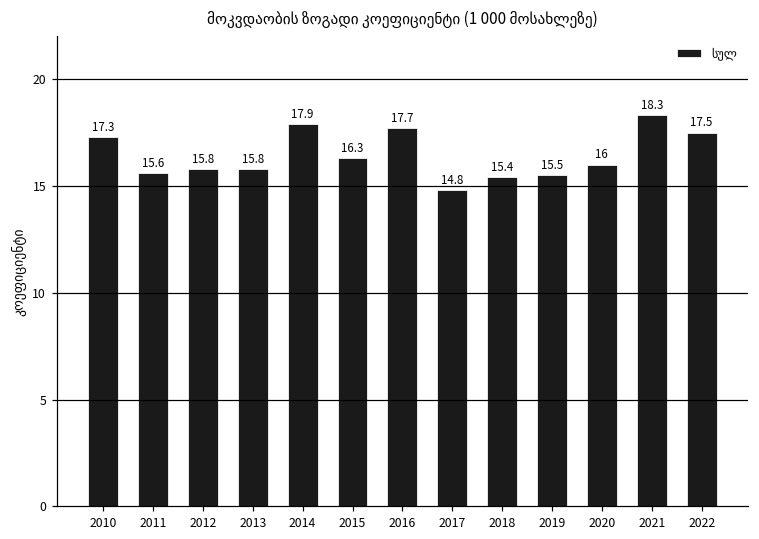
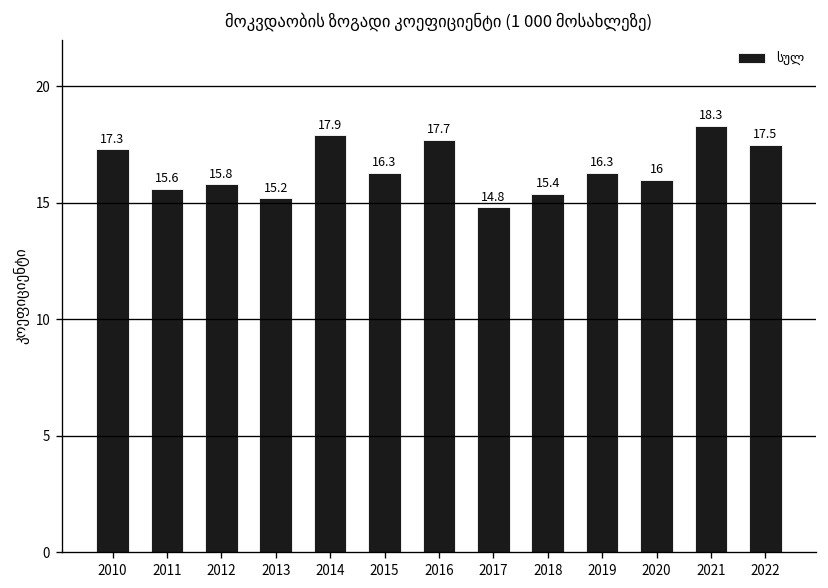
  {
    "2010": 17.3,
    "2011": 15.6,
    "2012": 15.8,
-   "2013": 15.8,
+   "2013": 15.2,
    "2014": 17.9,
    "2015": 16.3,
    "2016": 17.7,
    "2017": 14.8,
    "2018": 15.4,
-   "2019": 15.5,
+   "2019": 16.3,
    "2020": 16,
    "2021": 18.3,
    "2022": 17.5
  }
